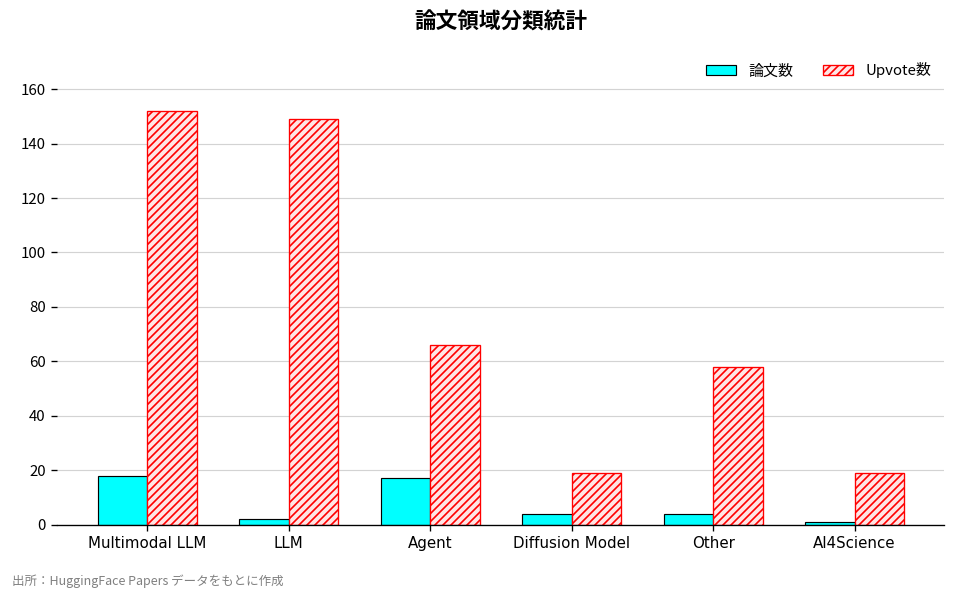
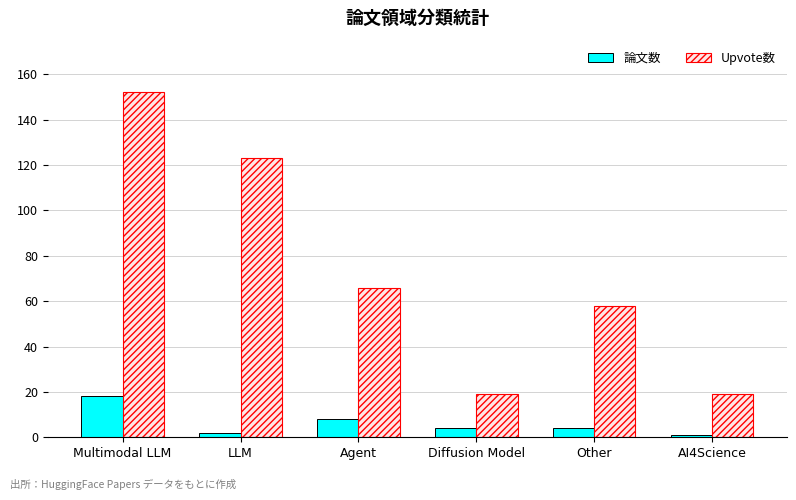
  {
    "論文数": {
      "Multimodal LLM": 18,
      "LLM": 2,
-     "Agent": 17,
+     "Agent": 8,
      "Diffusion Model": 4,
      "Other": 4
    },
    "Upvote数": {
      "Multimodal LLM": 152,
-     "LLM": 149,
+     "LLM": 123,
      "Agent": 66,
      "Diffusion Model": 19,
      "Other": 58,
      "AI4Science": 19
    }
  }
